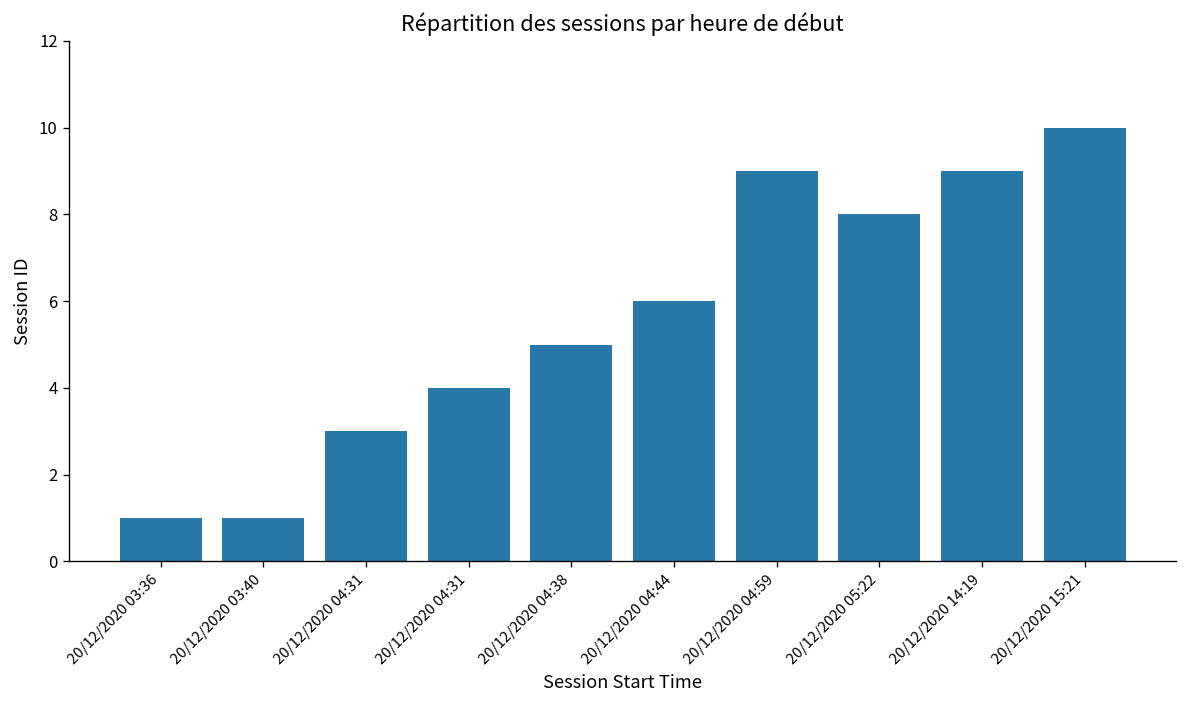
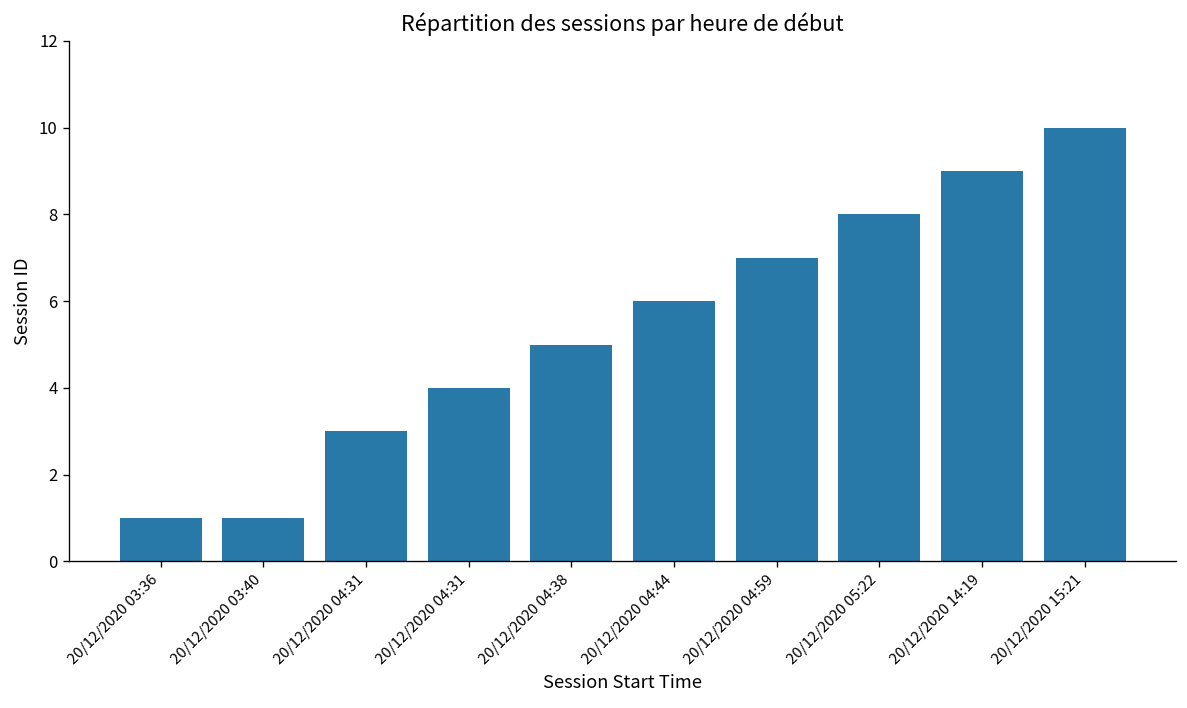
  {
    "20/12/2020 03:36": 1,
    "20/12/2020 03:40": 1,
    "20/12/2020 04:38": 5,
    "20/12/2020 04:44": 6,
-   "20/12/2020 04:59": 9,
+   "20/12/2020 04:59": 7,
    "20/12/2020 05:22": 8,
    "20/12/2020 14:19": 9,
    "20/12/2020 15:21": 10
  }
